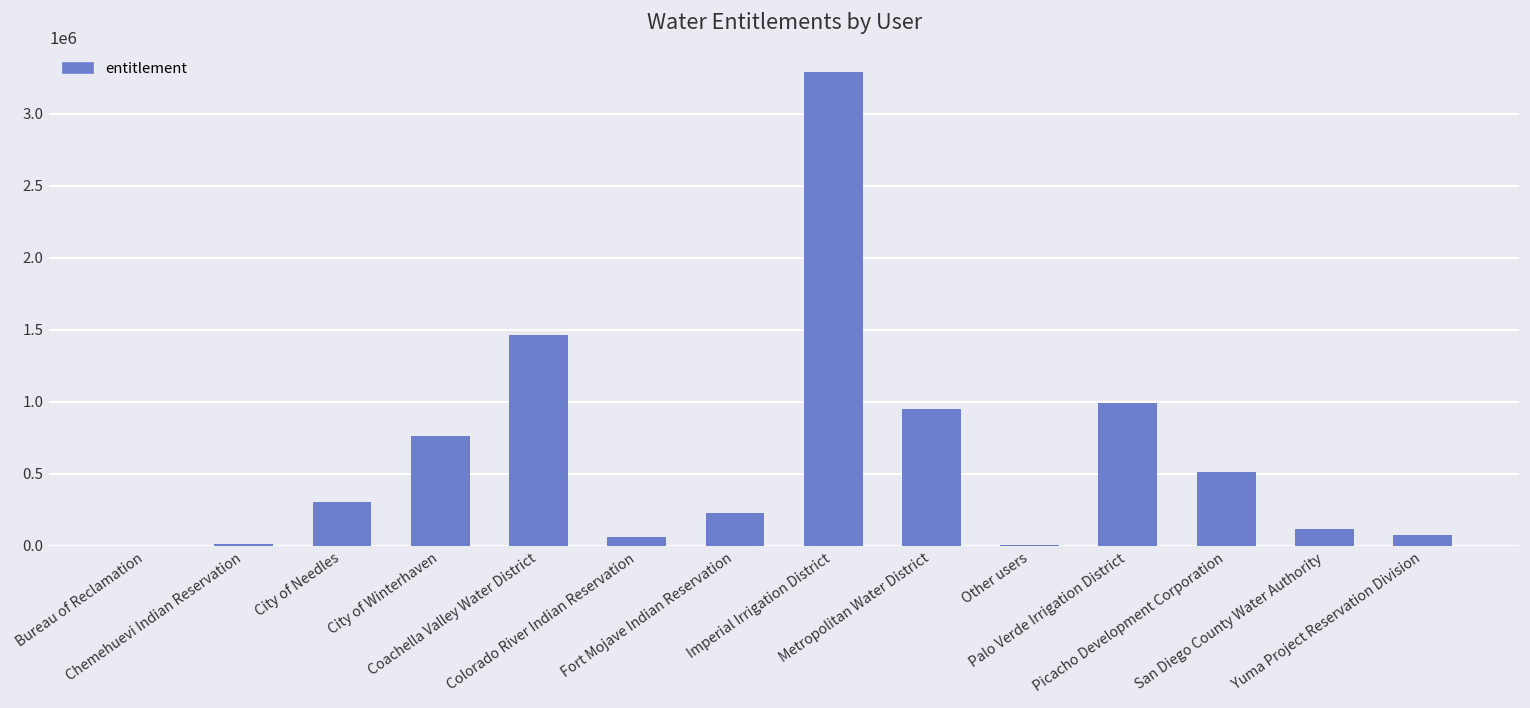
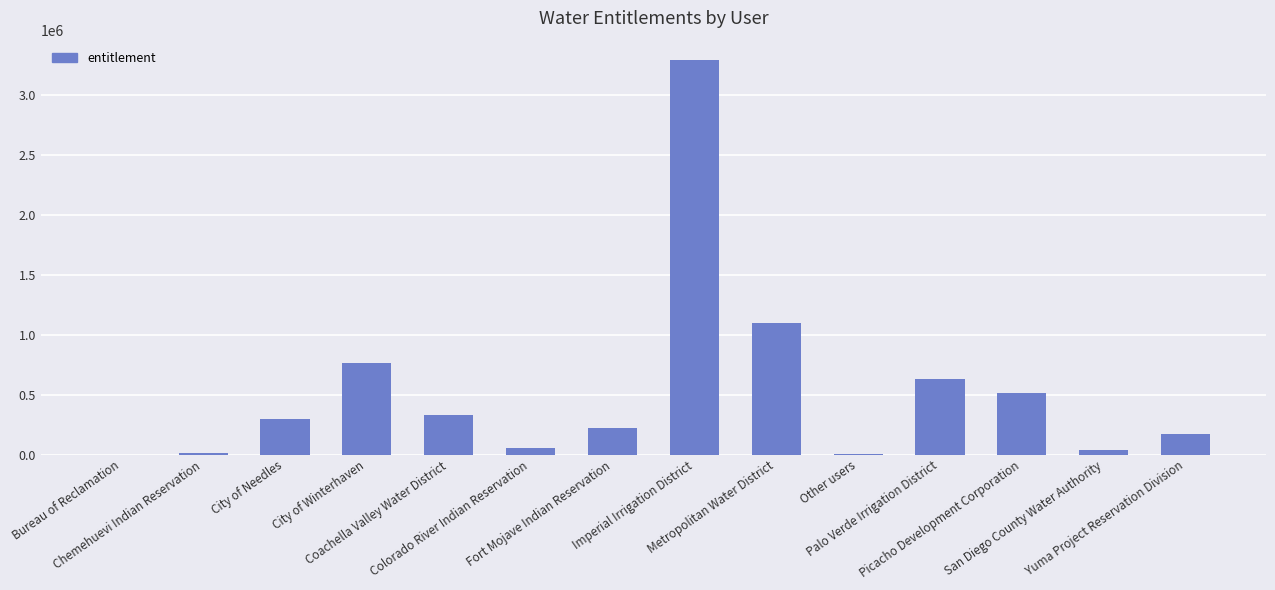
  {
    "Bureau of Reclamation": 0,
    "City of Needles": 300000,
    "City of Winterhaven": 760000,
-   "Coachella Valley Water District": 1460000,
+   "Coachella Valley Water District": 330000,
    "Colorado River Indian Reservation": 60000,
    "Fort Mojave Indian Reservation": 230000,
    "Imperial Irrigation District": 3290000,
-   "Metropolitan Water District": 950000,
-   "Palo Verde Irrigation District": 990000,
+   "Metropolitan Water District": 1100000,
+   "Palo Verde Irrigation District": 630000,
    "Picacho Development Corporation": 510000,
-   "San Diego County Water Authority": 110000,
-   "Yuma Project Reservation Division": 70000
+   "San Diego County Water Authority": 40000,
+   "Yuma Project Reservation Division": 170000
  }
